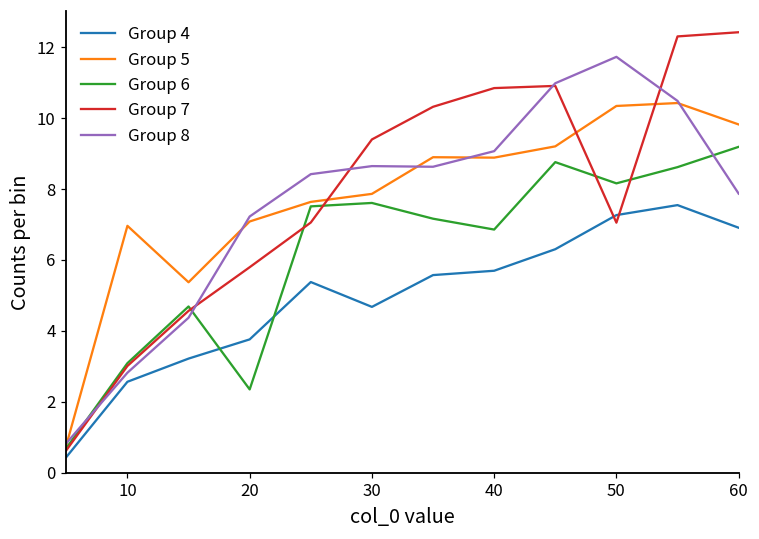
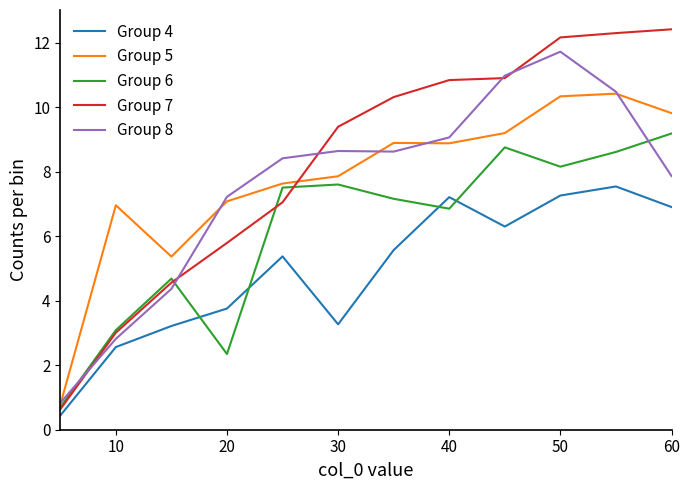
  {
    "Group 4": {
      "10": 2.6,
      "20": 3.8,
-     "30": 4.7,
-     "40": 5.7,
+     "30": 3.3,
+     "40": 7.2,
      "50": 7.3,
      "60": 6.9
    },
    "Group 5": {
      "10": 7.0,
      "20": 7.1,
      "30": 7.9,
      "40": 8.9,
      "50": 10.3,
      "60": 9.8
    },
    "Group 6": {
      "20": 2.3,
      "30": 7.6,
      "40": 6.9,
      "50": 8.2,
      "60": 9.2
    },
    "Group 7": {
      "20": 5.8,
      "30": 9.4,
      "40": 10.8,
-     "50": 7.1,
+     "50": 12.2,
      "60": 12.4
    },
    "Group 8": {
      "10": 2.8,
      "20": 7.2,
      "30": 8.6,
      "40": 9.1,
      "50": 11.7,
      "60": 7.9
    }
  }
